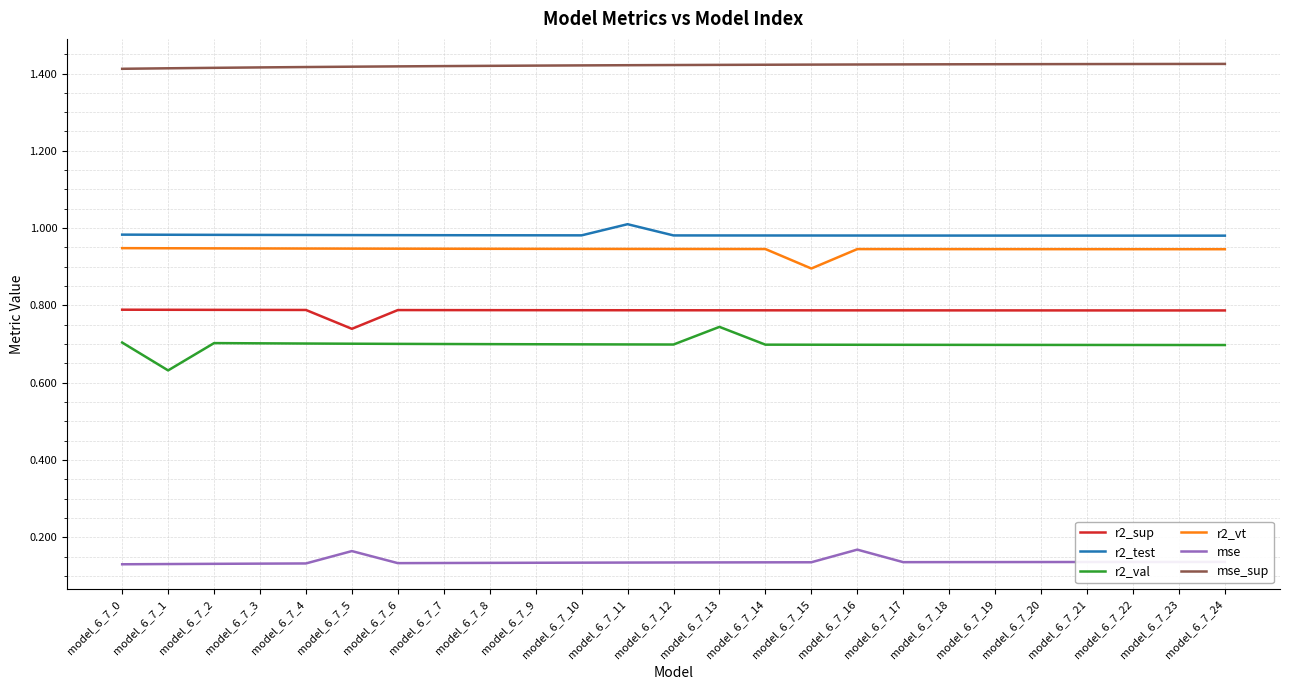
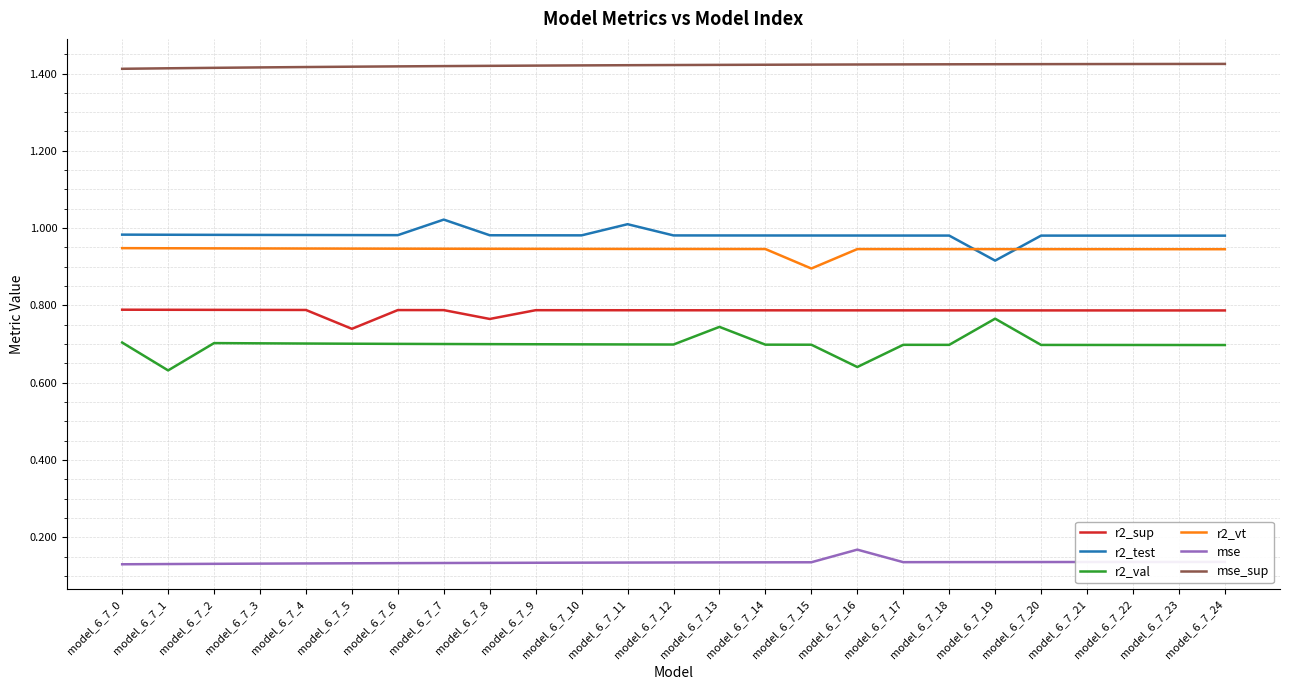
  {
    "r2_sup": {
      "model_6_7_0": 0.79,
      "model_6_7_1": 0.79,
      "model_6_7_2": 0.79,
      "model_6_7_3": 0.79,
      "model_6_7_4": 0.79,
      "model_6_7_5": 0.74,
      "model_6_7_6": 0.79,
      "model_6_7_7": 0.79,
-     "model_6_7_8": 0.79,
+     "model_6_7_8": 0.76,
      "model_6_7_9": 0.79,
      "model_6_7_10": 0.79,
      "model_6_7_11": 0.79,
      "model_6_7_12": 0.79,
      "model_6_7_13": 0.79,
      "model_6_7_14": 0.79,
      "model_6_7_15": 0.79,
      "model_6_7_16": 0.79,
      "model_6_7_17": 0.79,
      "model_6_7_18": 0.79,
      "model_6_7_19": 0.79,
      "model_6_7_20": 0.79,
      "model_6_7_21": 0.79,
      "model_6_7_22": 0.79,
      "model_6_7_23": 0.79,
      "model_6_7_24": 0.79
    },
    "r2_test": {
      "model_6_7_0": 0.98,
      "model_6_7_1": 0.98,
      "model_6_7_2": 0.98,
      "model_6_7_3": 0.98,
      "model_6_7_4": 0.98,
      "model_6_7_5": 0.98,
      "model_6_7_6": 0.98,
-     "model_6_7_7": 0.98,
+     "model_6_7_7": 1.02,
      "model_6_7_8": 0.98,
      "model_6_7_9": 0.98,
      "model_6_7_10": 0.98,
      "model_6_7_11": 1.01,
      "model_6_7_12": 0.98,
      "model_6_7_13": 0.98,
      "model_6_7_14": 0.98,
      "model_6_7_15": 0.98,
      "model_6_7_16": 0.98,
      "model_6_7_17": 0.98,
      "model_6_7_18": 0.98,
-     "model_6_7_19": 0.98,
+     "model_6_7_19": 0.92,
      "model_6_7_20": 0.98,
      "model_6_7_21": 0.98,
      "model_6_7_22": 0.98,
      "model_6_7_23": 0.98,
      "model_6_7_24": 0.98
    },
    "r2_val": {
      "model_6_7_0": 0.70,
      "model_6_7_1": 0.63,
      "model_6_7_2": 0.70,
      "model_6_7_3": 0.70,
      "model_6_7_4": 0.70,
      "model_6_7_5": 0.70,
      "model_6_7_6": 0.70,
      "model_6_7_7": 0.70,
      "model_6_7_8": 0.70,
      "model_6_7_9": 0.70,
      "model_6_7_10": 0.70,
      "model_6_7_11": 0.70,
      "model_6_7_12": 0.70,
      "model_6_7_13": 0.74,
      "model_6_7_14": 0.70,
      "model_6_7_15": 0.70,
-     "model_6_7_16": 0.70,
+     "model_6_7_16": 0.64,
      "model_6_7_17": 0.70,
      "model_6_7_18": 0.70,
-     "model_6_7_19": 0.70,
+     "model_6_7_19": 0.77,
      "model_6_7_20": 0.70,
      "model_6_7_21": 0.70,
      "model_6_7_22": 0.70,
      "model_6_7_23": 0.70,
      "model_6_7_24": 0.70
    },
    "r2_vt": {
      "model_6_7_0": 0.95,
      "model_6_7_1": 0.95,
      "model_6_7_2": 0.95,
      "model_6_7_3": 0.95,
      "model_6_7_4": 0.95,
      "model_6_7_5": 0.95,
      "model_6_7_6": 0.95,
      "model_6_7_7": 0.95,
      "model_6_7_8": 0.95,
      "model_6_7_9": 0.95,
      "model_6_7_10": 0.95,
      "model_6_7_11": 0.95,
      "model_6_7_12": 0.95,
      "model_6_7_13": 0.95,
      "model_6_7_14": 0.95,
      "model_6_7_15": 0.90,
      "model_6_7_16": 0.95,
      "model_6_7_17": 0.95,
      "model_6_7_18": 0.95,
      "model_6_7_19": 0.95,
      "model_6_7_20": 0.95,
      "model_6_7_21": 0.95,
      "model_6_7_22": 0.95,
      "model_6_7_23": 0.95,
      "model_6_7_24": 0.95
    },
    "mse": {
      "model_6_7_0": 0.13,
      "model_6_7_1": 0.13,
      "model_6_7_2": 0.13,
      "model_6_7_3": 0.13,
      "model_6_7_4": 0.13,
-     "model_6_7_5": 0.16,
+     "model_6_7_5": 0.13,
      "model_6_7_6": 0.13,
      "model_6_7_7": 0.13,
      "model_6_7_8": 0.13,
      "model_6_7_9": 0.13,
      "model_6_7_10": 0.13,
      "model_6_7_11": 0.13,
      "model_6_7_12": 0.13,
      "model_6_7_13": 0.13,
      "model_6_7_14": 0.14,
      "model_6_7_15": 0.14,
      "model_6_7_16": 0.17,
      "model_6_7_17": 0.14,
      "model_6_7_18": 0.14,
      "model_6_7_19": 0.14,
      "model_6_7_20": 0.14
    },
    "mse_sup": {
      "model_6_7_0": 1.41,
      "model_6_7_1": 1.41,
      "model_6_7_2": 1.41,
      "model_6_7_3": 1.42,
      "model_6_7_4": 1.42,
      "model_6_7_5": 1.42,
      "model_6_7_6": 1.42,
      "model_6_7_7": 1.42,
      "model_6_7_8": 1.42,
      "model_6_7_9": 1.42,
      "model_6_7_10": 1.42,
      "model_6_7_11": 1.42,
      "model_6_7_12": 1.42,
      "model_6_7_13": 1.42,
      "model_6_7_14": 1.42,
      "model_6_7_15": 1.42,
      "model_6_7_16": 1.42,
      "model_6_7_17": 1.42,
      "model_6_7_18": 1.42,
      "model_6_7_19": 1.42,
      "model_6_7_20": 1.42,
      "model_6_7_21": 1.42,
      "model_6_7_22": 1.42,
      "model_6_7_23": 1.42,
      "model_6_7_24": 1.42
    }
  }
